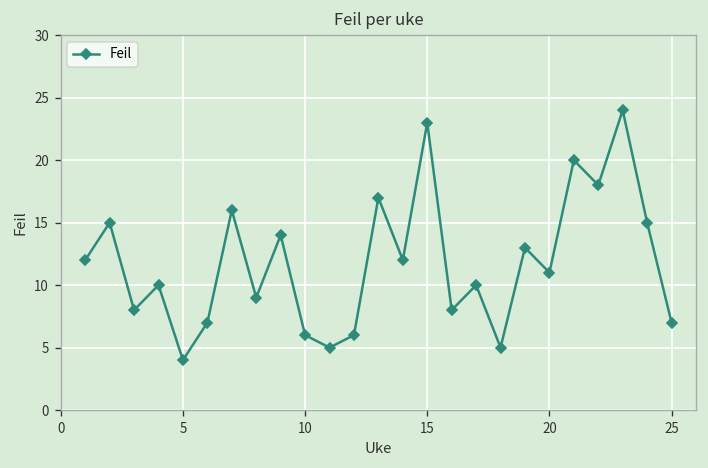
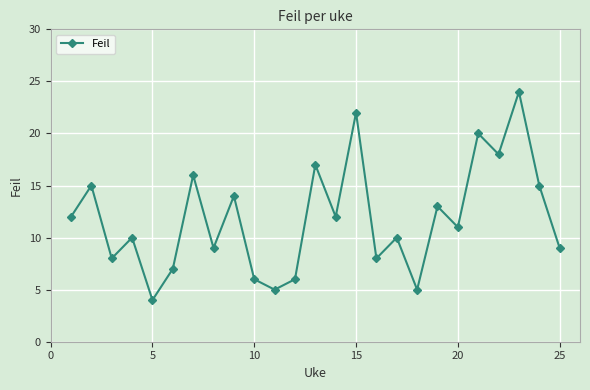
  {
    "5": 4,
    "10": 6,
-   "15": 23,
+   "15": 22,
    "20": 11,
-   "25": 7
+   "25": 9
  }
